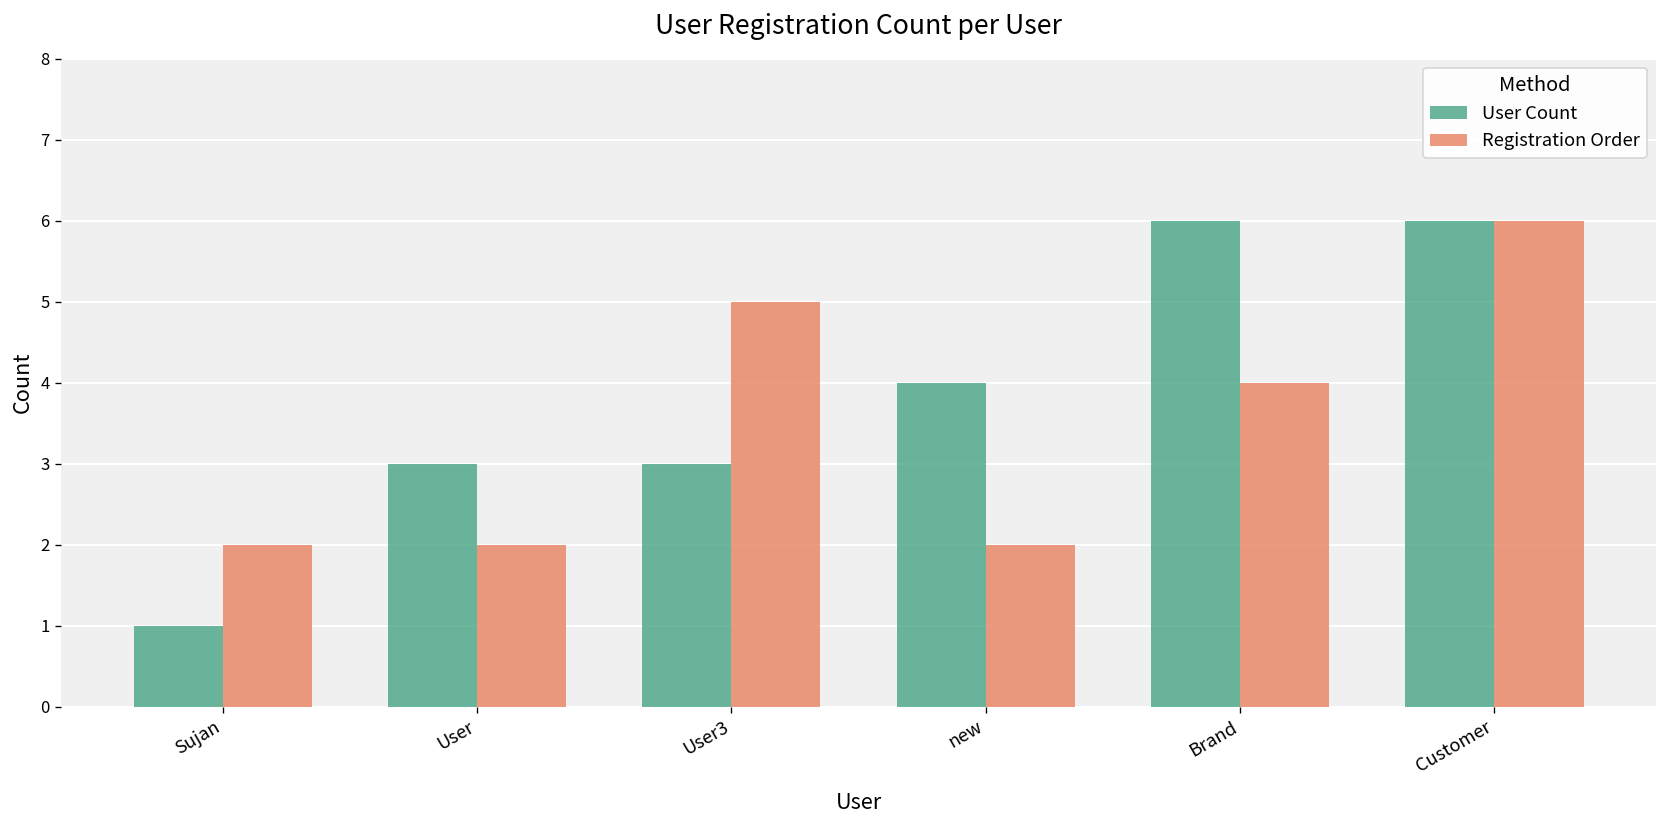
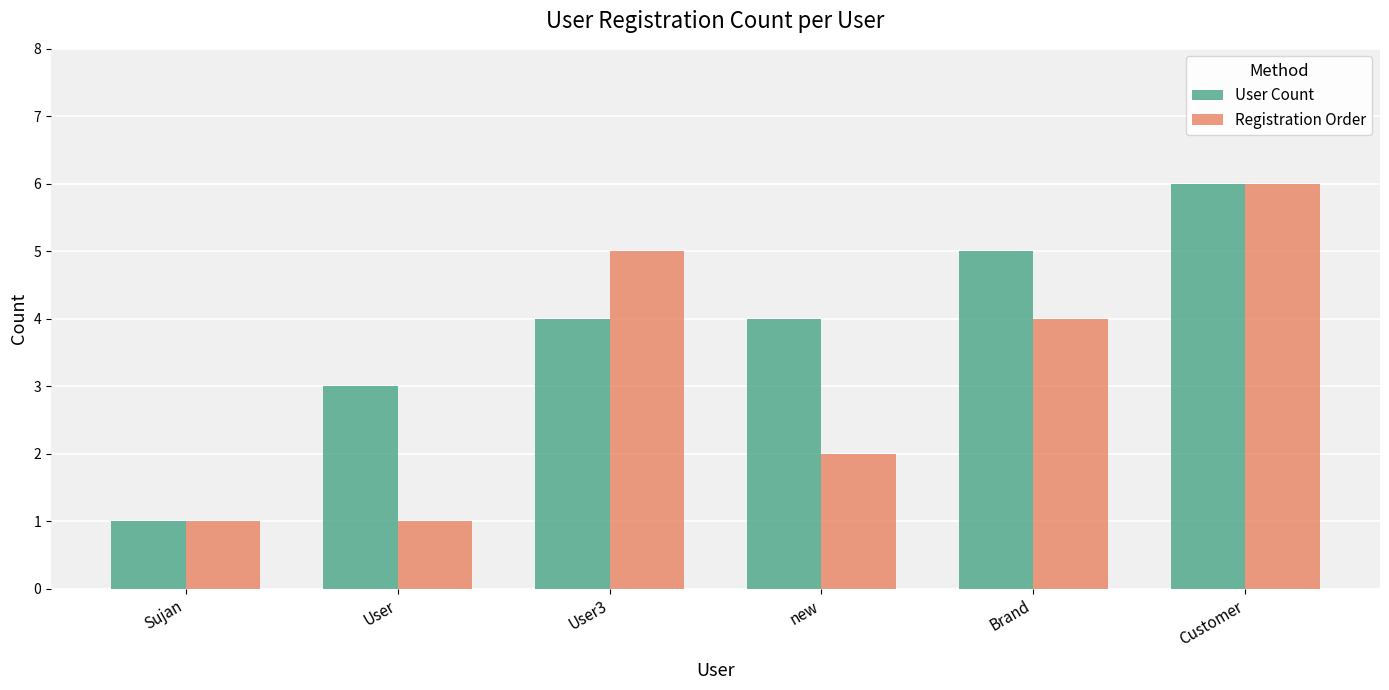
  {
    "User Count": {
      "Sujan": 1,
      "User": 3,
-     "User3": 3,
+     "User3": 4,
      "new": 4,
-     "Brand": 6,
+     "Brand": 5,
      "Customer": 6
    },
    "Registration Order": {
-     "Sujan": 2,
-     "User": 2,
+     "Sujan": 1,
+     "User": 1,
      "User3": 5,
      "new": 2,
      "Brand": 4,
      "Customer": 6
    }
  }
